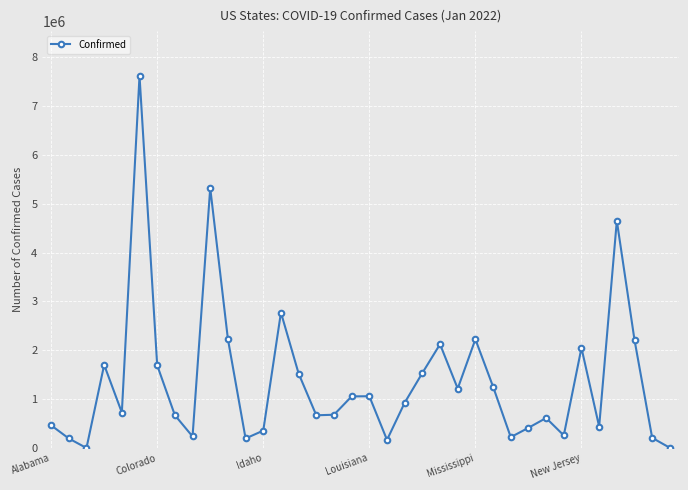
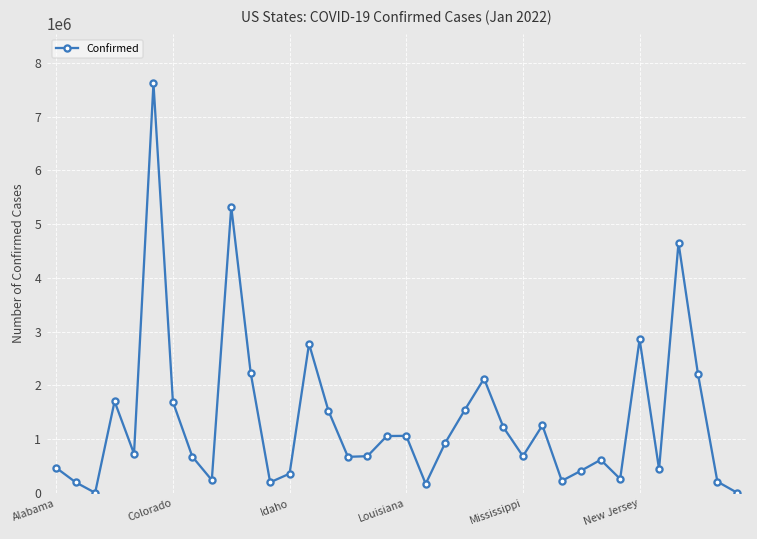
  {
    "Alabama": 500000,
    "Colorado": 1700000,
    "Idaho": 400000,
    "Louisiana": 1100000,
-   "Mississippi": 2200000,
-   "New Jersey": 2000000
+   "Mississippi": 700000,
+   "New Jersey": 2900000
  }
